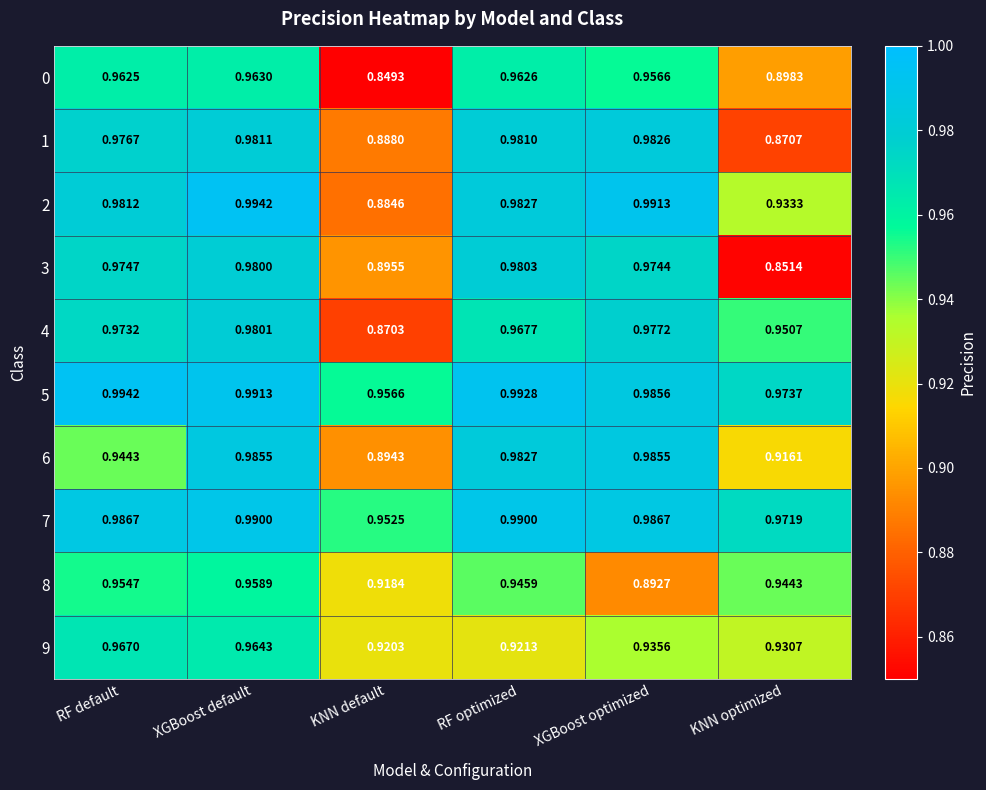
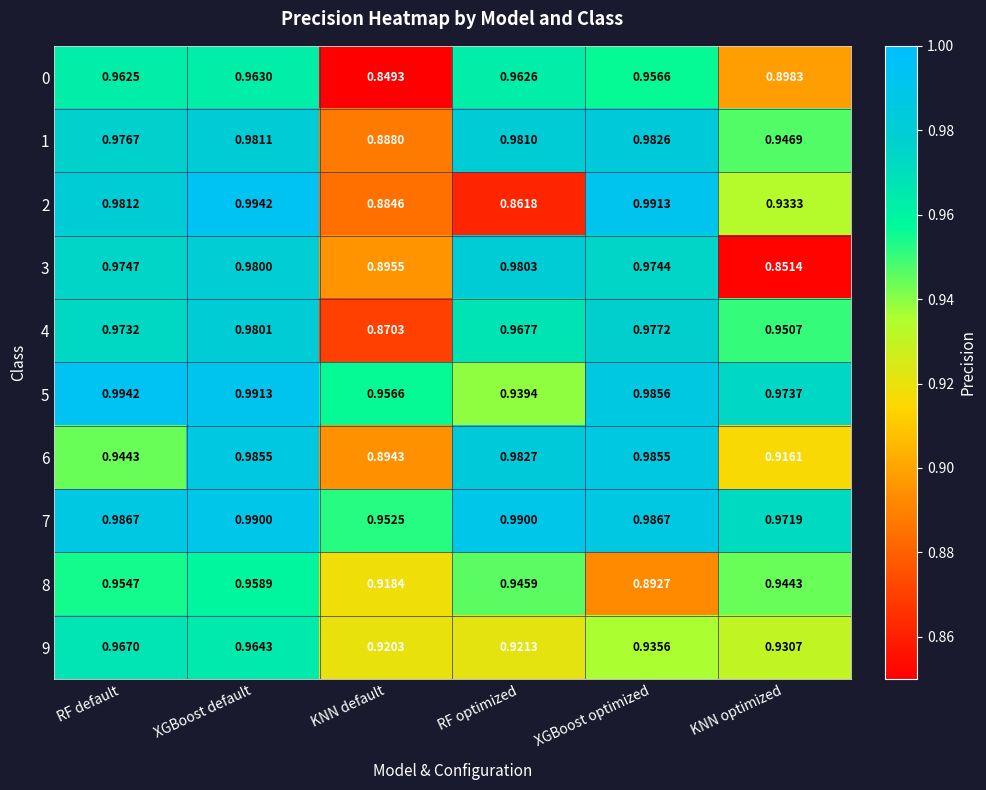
  {
    "0": {
      "RF default": 0.9625,
      "XGBoost default": 0.9630,
      "KNN default": 0.8493,
      "RF optimized": 0.9626,
      "XGBoost optimized": 0.9566,
      "KNN optimized": 0.8983
    },
    "1": {
      "RF default": 0.9767,
      "XGBoost default": 0.9811,
      "KNN default": 0.8880,
      "RF optimized": 0.9810,
      "XGBoost optimized": 0.9826,
-     "KNN optimized": 0.8707
+     "KNN optimized": 0.9469
    },
    "2": {
      "RF default": 0.9812,
      "XGBoost default": 0.9942,
      "KNN default": 0.8846,
-     "RF optimized": 0.9827,
+     "RF optimized": 0.8618,
      "XGBoost optimized": 0.9913,
      "KNN optimized": 0.9333
    },
    "3": {
      "RF default": 0.9747,
      "XGBoost default": 0.9800,
      "KNN default": 0.8955,
      "RF optimized": 0.9803,
      "XGBoost optimized": 0.9744,
      "KNN optimized": 0.8514
    },
    "4": {
      "RF default": 0.9732,
      "XGBoost default": 0.9801,
      "KNN default": 0.8703,
      "RF optimized": 0.9677,
      "XGBoost optimized": 0.9772,
      "KNN optimized": 0.9507
    },
    "5": {
      "RF default": 0.9942,
      "XGBoost default": 0.9913,
      "KNN default": 0.9566,
-     "RF optimized": 0.9928,
+     "RF optimized": 0.9394,
      "XGBoost optimized": 0.9856,
      "KNN optimized": 0.9737
    },
    "6": {
      "RF default": 0.9443,
      "XGBoost default": 0.9855,
      "KNN default": 0.8943,
      "RF optimized": 0.9827,
      "XGBoost optimized": 0.9855,
      "KNN optimized": 0.9161
    },
    "7": {
      "RF default": 0.9867,
      "XGBoost default": 0.9900,
      "KNN default": 0.9525,
      "RF optimized": 0.9900,
      "XGBoost optimized": 0.9867,
      "KNN optimized": 0.9719
    },
    "8": {
      "RF default": 0.9547,
      "XGBoost default": 0.9589,
      "KNN default": 0.9184,
      "RF optimized": 0.9459,
      "XGBoost optimized": 0.8927,
      "KNN optimized": 0.9443
    },
    "9": {
      "RF default": 0.9670,
      "XGBoost default": 0.9643,
      "KNN default": 0.9203,
      "RF optimized": 0.9213,
      "XGBoost optimized": 0.9356,
      "KNN optimized": 0.9307
    }
  }
